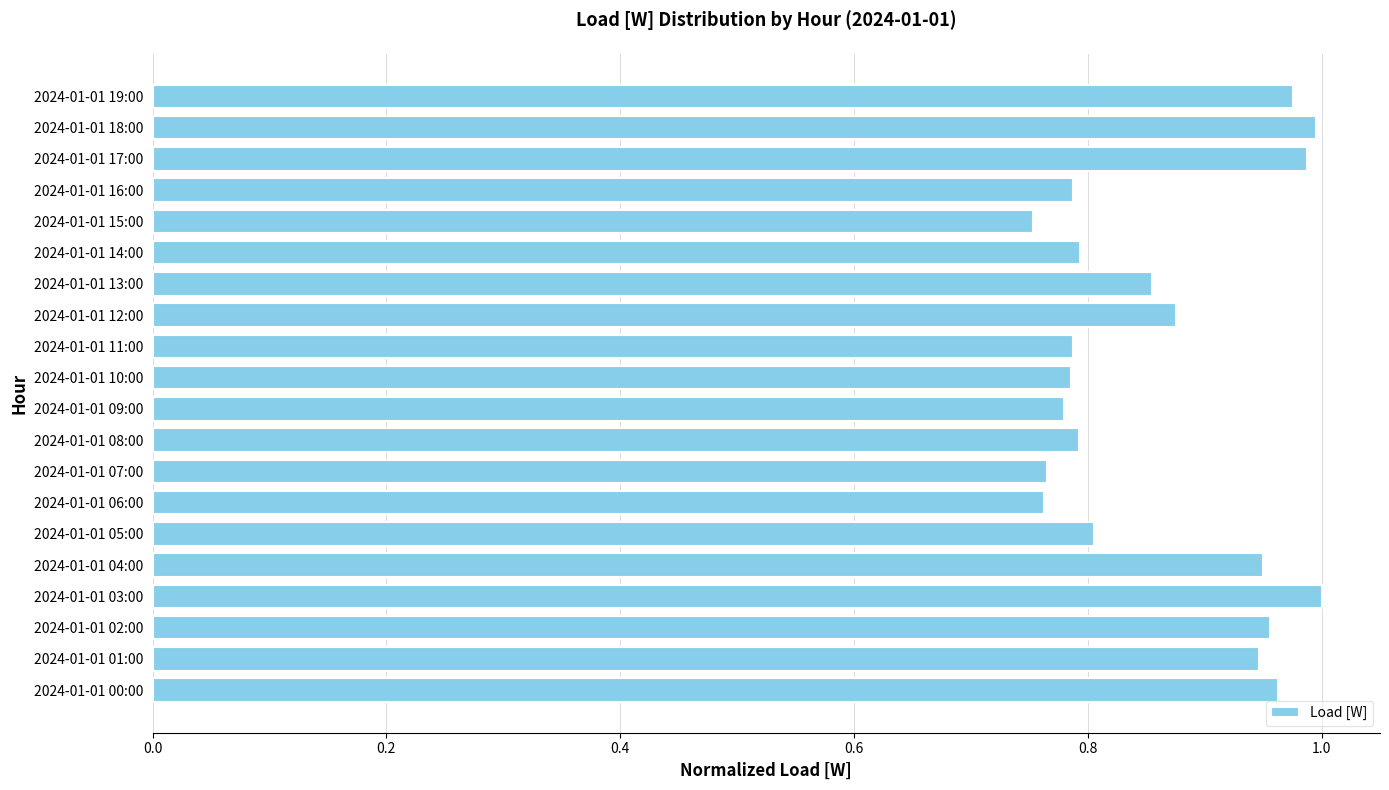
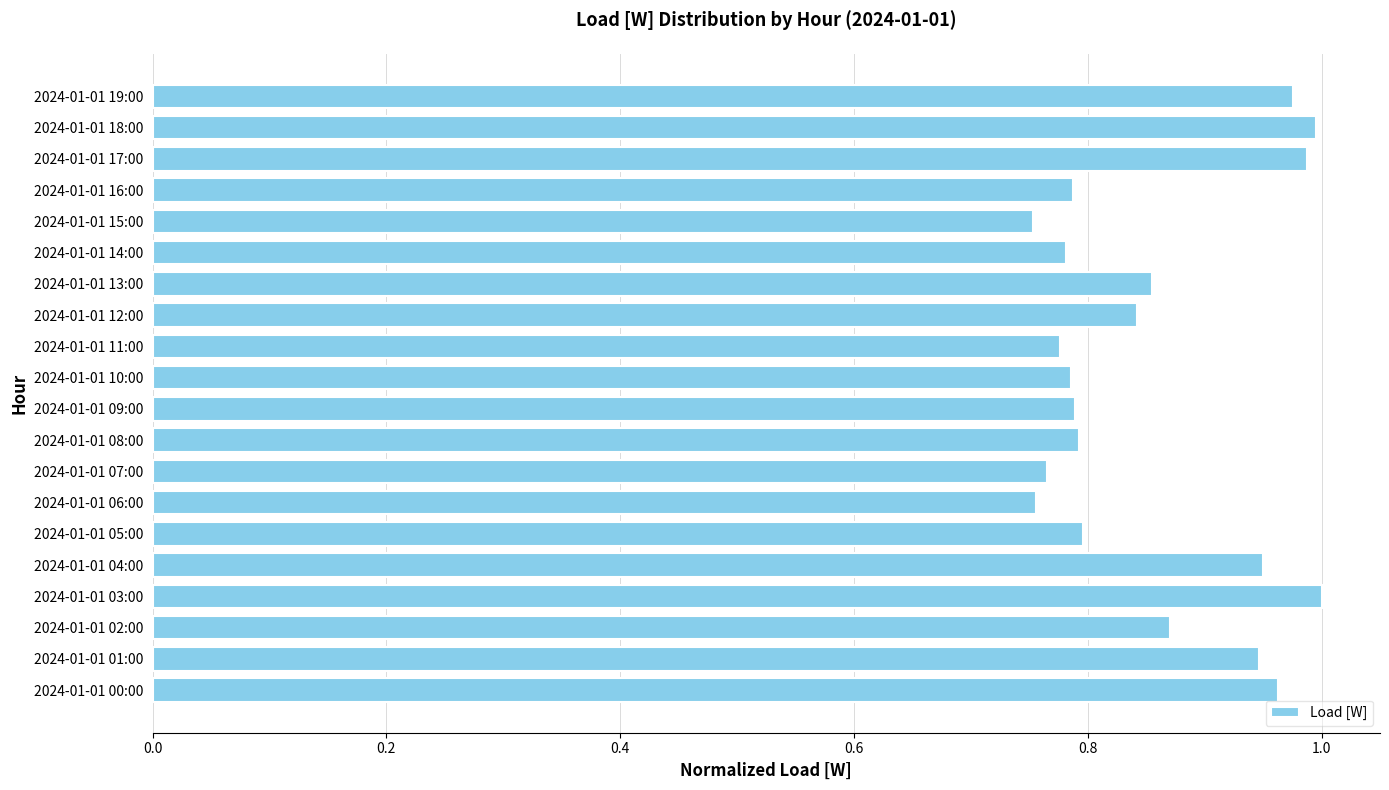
  {
    "2024-01-01 19:00": 0.976,
    "2024-01-01 18:00": 0.996,
    "2024-01-01 17:00": 0.988,
    "2024-01-01 16:00": 0.787,
    "2024-01-01 15:00": 0.753,
-   "2024-01-01 14:00": 0.794,
+   "2024-01-01 14:00": 0.781,
    "2024-01-01 13:00": 0.855,
-   "2024-01-01 12:00": 0.876,
-   "2024-01-01 11:00": 0.787,
+   "2024-01-01 12:00": 0.842,
+   "2024-01-01 11:00": 0.776,
    "2024-01-01 10:00": 0.786,
-   "2024-01-01 09:00": 0.780,
+   "2024-01-01 09:00": 0.789,
    "2024-01-01 08:00": 0.792,
    "2024-01-01 07:00": 0.765,
-   "2024-01-01 06:00": 0.763,
-   "2024-01-01 05:00": 0.805,
+   "2024-01-01 06:00": 0.756,
+   "2024-01-01 05:00": 0.796,
    "2024-01-01 04:00": 0.950,
    "2024-01-01 03:00": 1.000,
-   "2024-01-01 02:00": 0.956,
+   "2024-01-01 02:00": 0.870,
    "2024-01-01 01:00": 0.946,
    "2024-01-01 00:00": 0.963
  }
